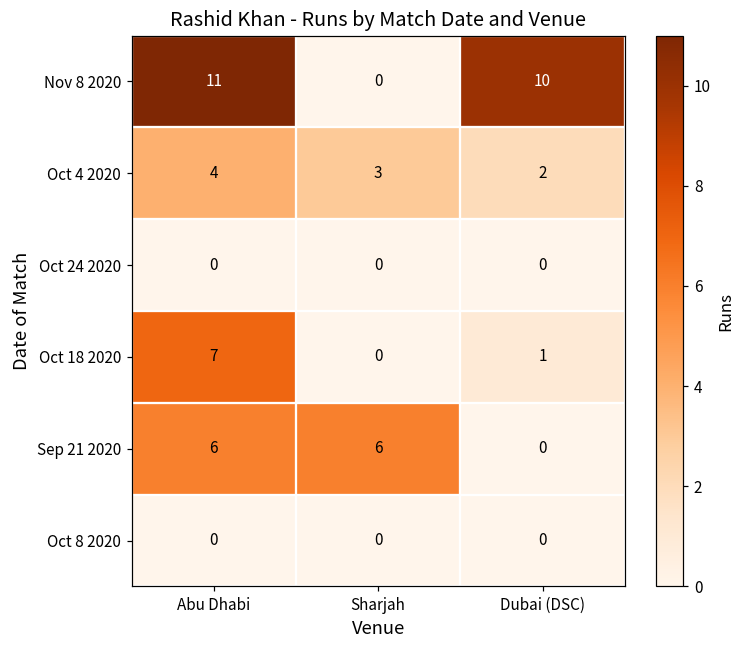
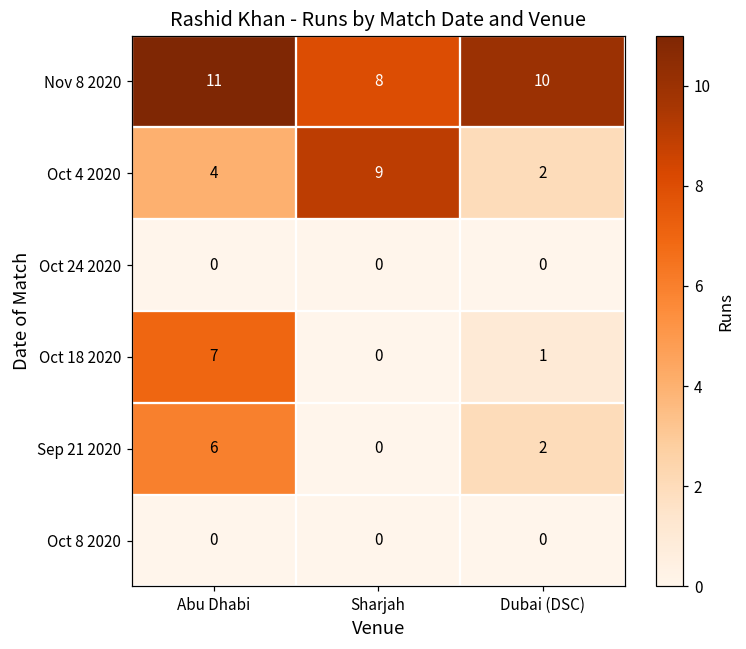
  {
    "Nov 8 2020": {
      "Abu Dhabi": 11,
-     "Sharjah": 0,
+     "Sharjah": 8,
      "Dubai (DSC)": 10
    },
    "Oct 4 2020": {
      "Abu Dhabi": 4,
-     "Sharjah": 3,
+     "Sharjah": 9,
      "Dubai (DSC)": 2
    },
    "Oct 24 2020": {
      "Abu Dhabi": 0,
      "Sharjah": 0,
      "Dubai (DSC)": 0
    },
    "Oct 18 2020": {
      "Abu Dhabi": 7,
      "Sharjah": 0,
      "Dubai (DSC)": 1
    },
    "Sep 21 2020": {
      "Abu Dhabi": 6,
-     "Sharjah": 6,
-     "Dubai (DSC)": 0
+     "Sharjah": 0,
+     "Dubai (DSC)": 2
    },
    "Oct 8 2020": {
      "Abu Dhabi": 0,
      "Sharjah": 0,
      "Dubai (DSC)": 0
    }
  }
